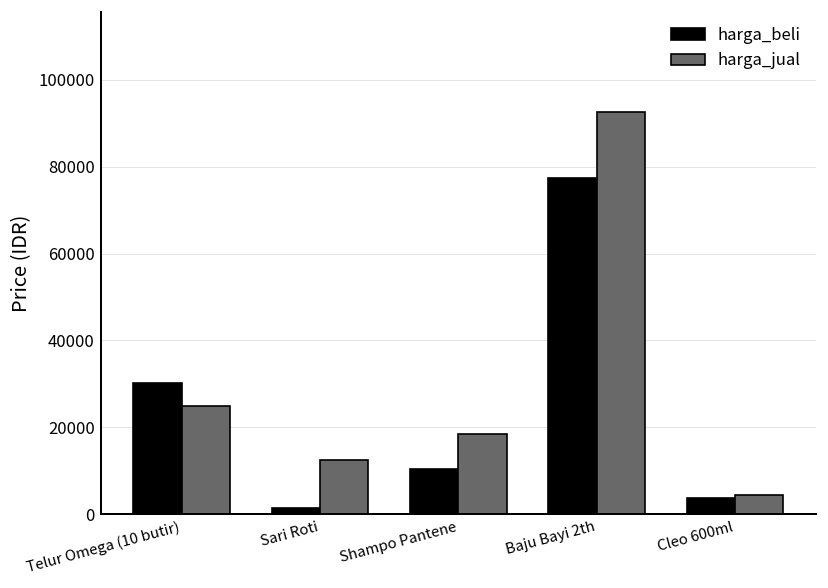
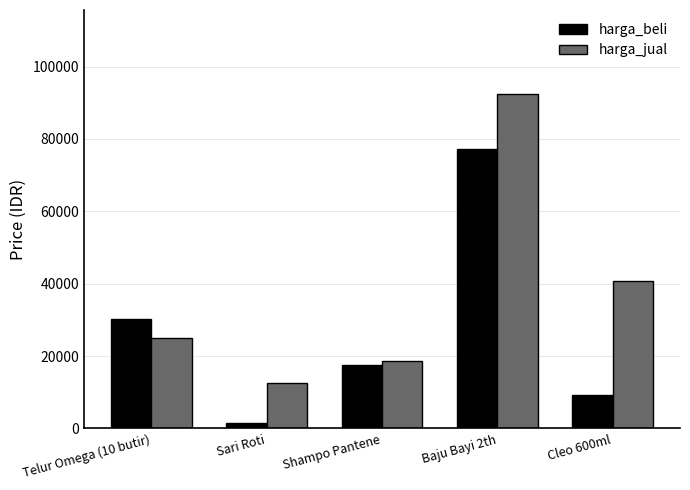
  {
    "harga_beli": {
      "Telur Omega (10 butir)": 30000,
      "Sari Roti": 1000,
-     "Shampo Pantene": 10000,
+     "Shampo Pantene": 18000,
      "Baju Bayi 2th": 77000,
-     "Cleo 600ml": 4000
+     "Cleo 600ml": 9000
    },
    "harga_jual": {
      "Telur Omega (10 butir)": 25000,
      "Sari Roti": 13000,
      "Shampo Pantene": 19000,
      "Baju Bayi 2th": 93000,
-     "Cleo 600ml": 4000
+     "Cleo 600ml": 41000
    }
  }
